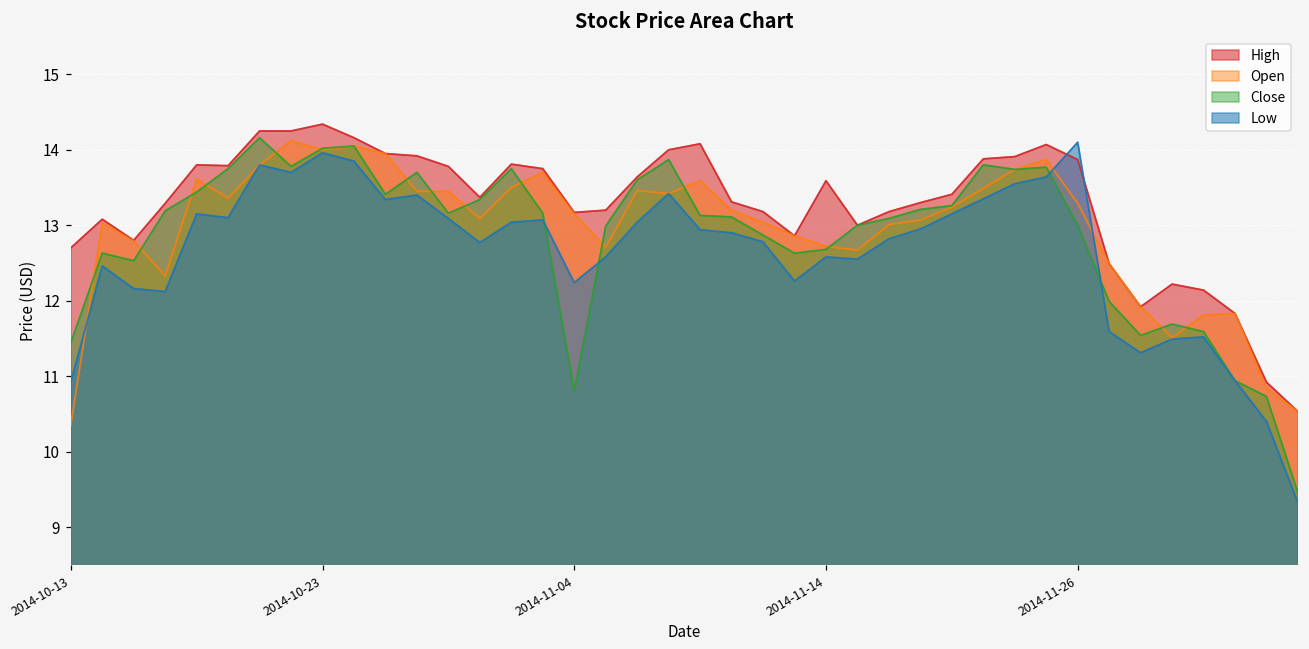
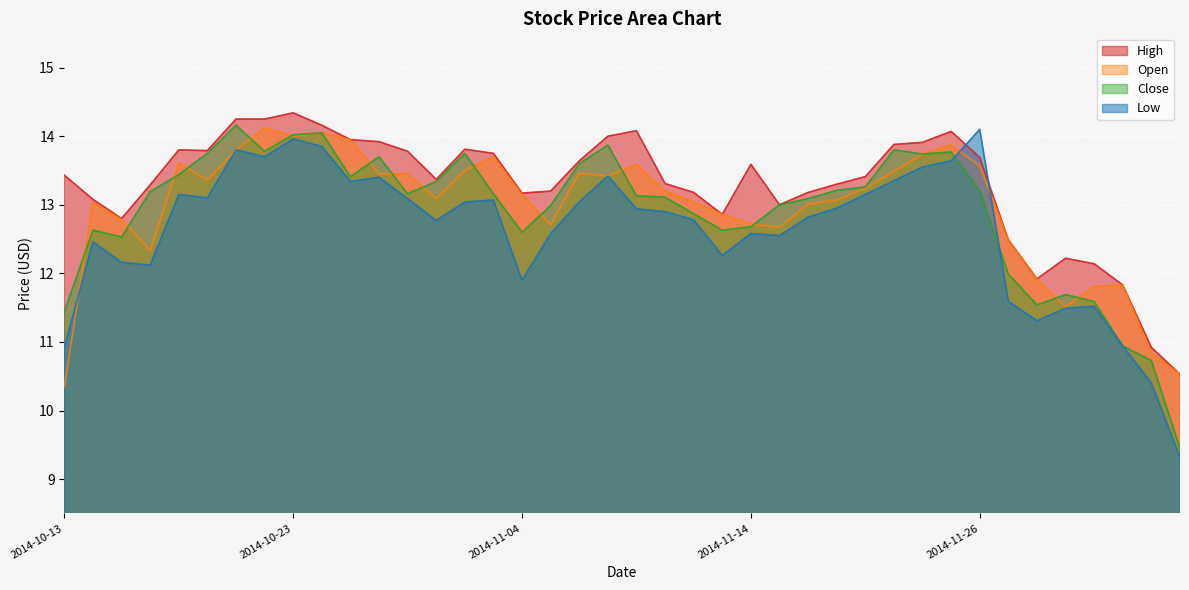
  {
    "High": {
-     "2014-10-13": 12.7,
+     "2014-10-13": 13.4,
      "2014-10-23": 14.3,
      "2014-11-14": 13.6,
-     "2014-11-26": 13.9
+     "2014-11-26": 13.7
    },
    "Open": {
      "2014-10-13": 10.4,
      "2014-11-14": 12.7,
-     "2014-11-26": 13.3
+     "2014-11-26": 13.6
    },
    "Close": {
      "2014-10-13": 11.4,
-     "2014-11-04": 10.8,
+     "2014-11-04": 12.6,
      "2014-11-14": 12.7,
-     "2014-11-26": 13.0
+     "2014-11-26": 13.2
    },
    "Low": {
      "2014-10-13": 10.9,
      "2014-10-23": 14.0,
-     "2014-11-04": 12.2,
+     "2014-11-04": 11.9,
      "2014-11-14": 12.6,
      "2014-11-26": 14.1
    }
  }
